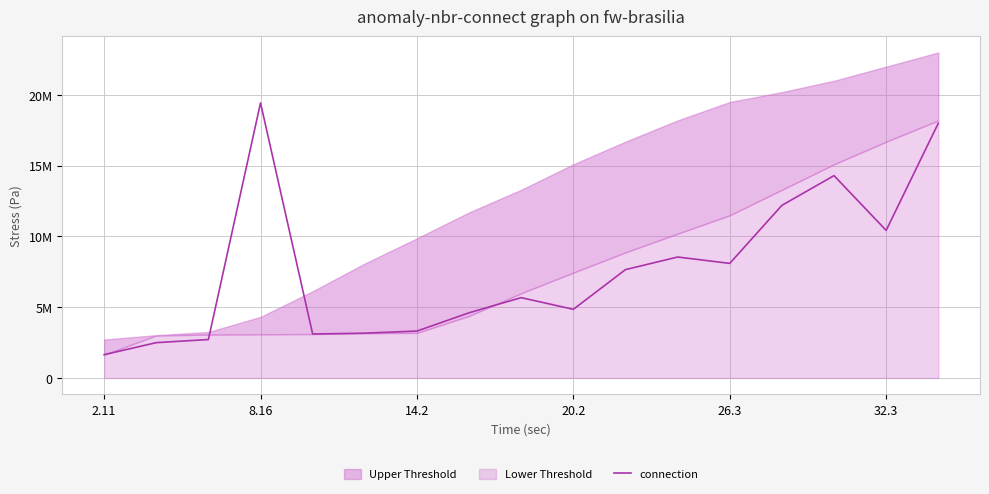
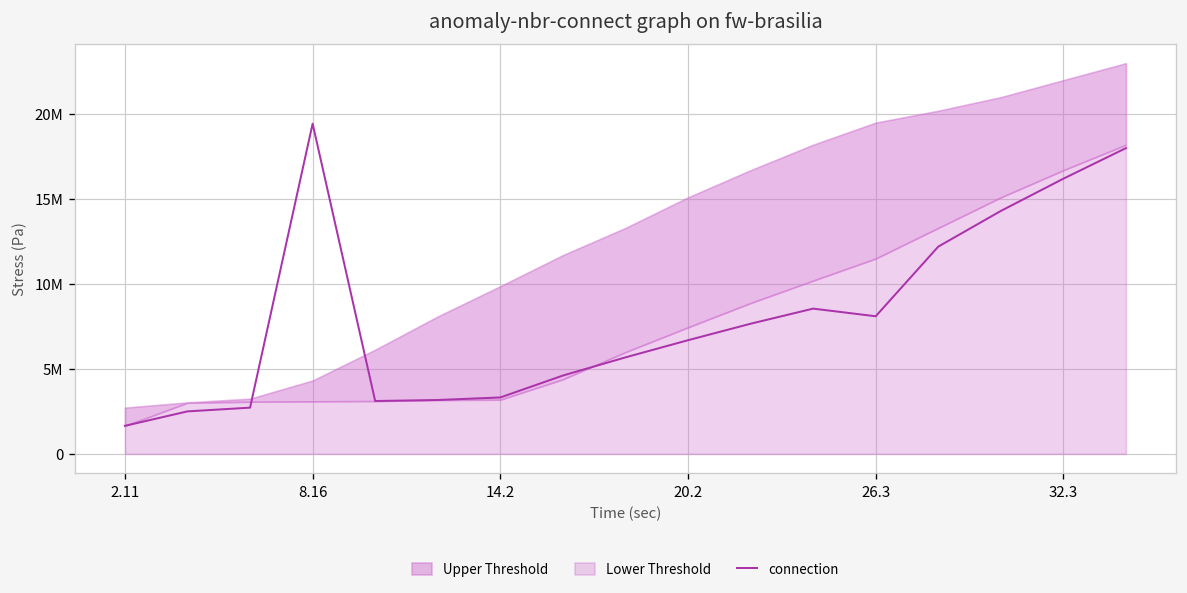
  {
    "connection": {
      "8.16": 19400000,
-     "20.2": 4900000,
+     "20.2": 6700000,
      "26.3": 8100000,
-     "32.3": 10400000
+     "32.3": 16200000
    }
  }
